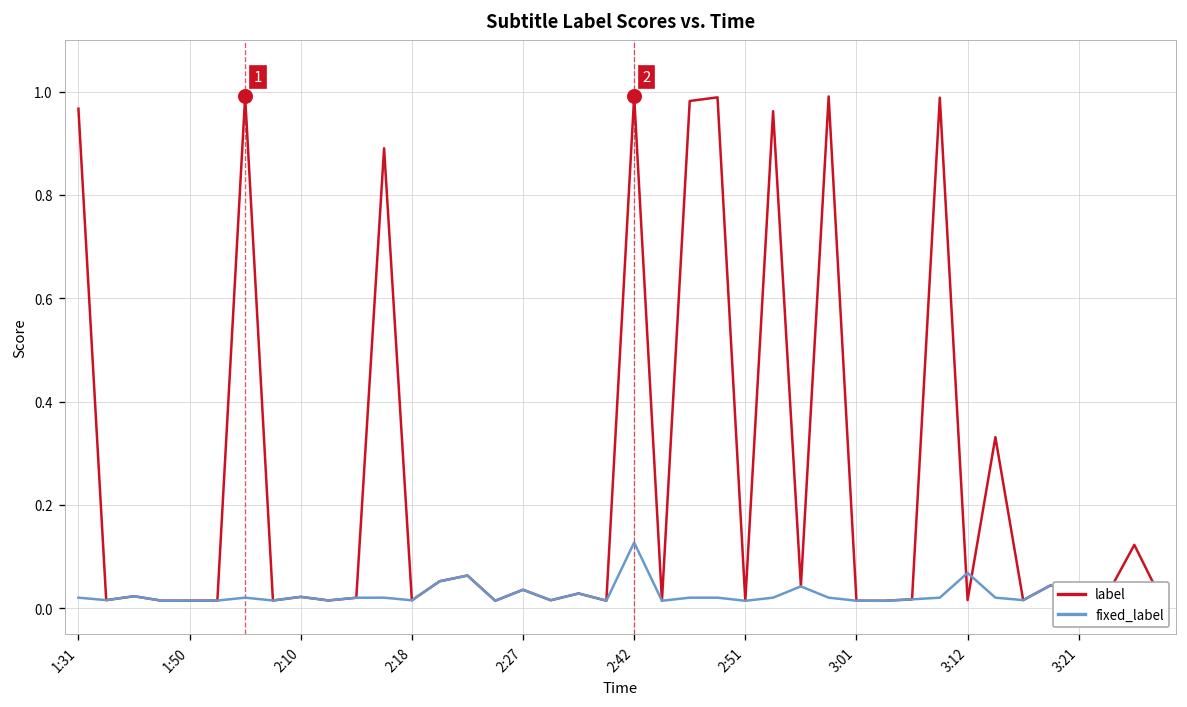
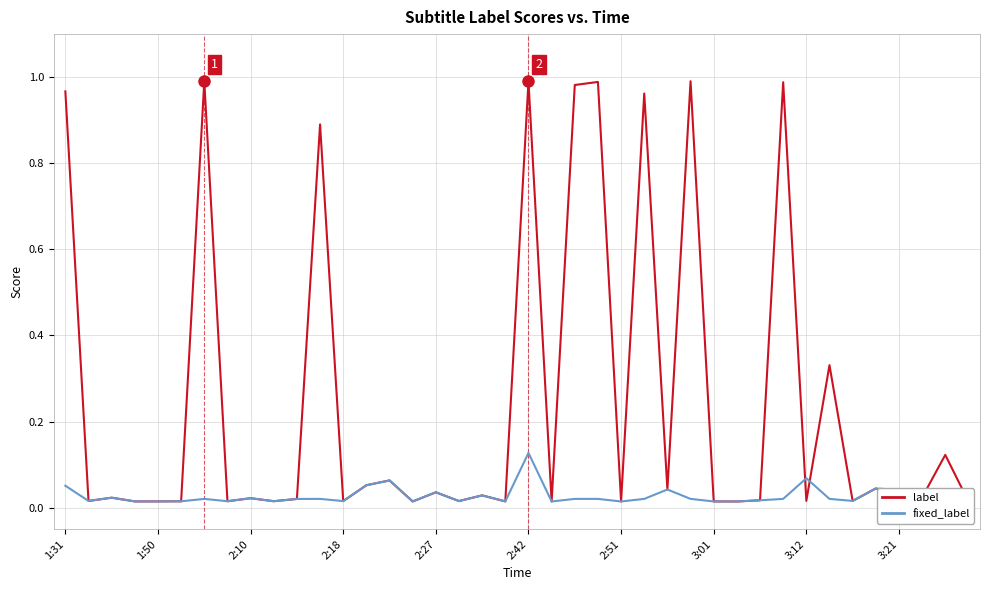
  {
    "fixed_label": {
-     "1:31": 0.02,
+     "1:31": 0.05,
      "2:42": 0.13,
      "3:12": 0.07
    }
  }
